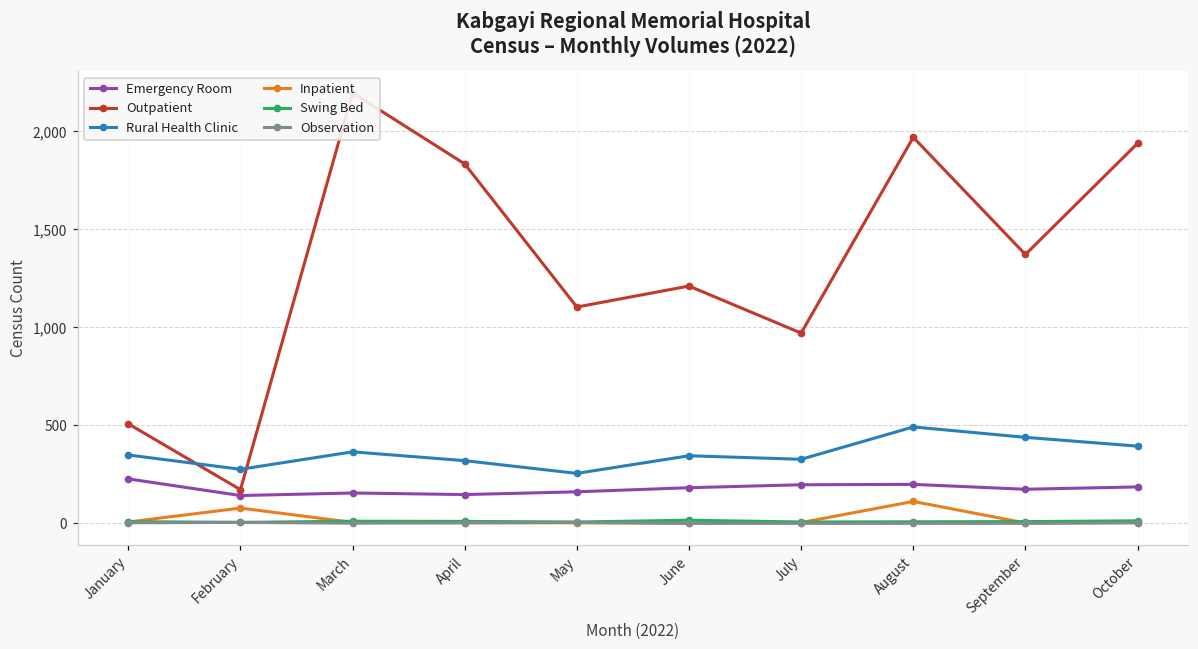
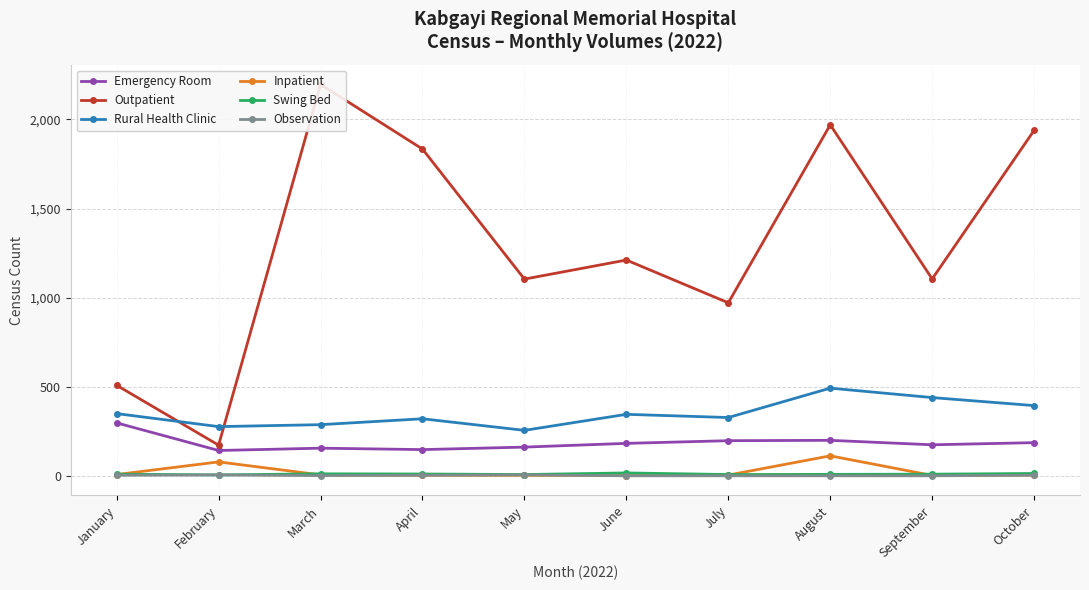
  {
    "Emergency Room": {
-     "January": "230",
+     "January": "300",
      "February": "140",
      "March": "160",
      "April": "150",
      "May": "160",
      "June": "180",
      "July": "200",
      "August": "200",
      "September": "170",
      "October": "190"
    },
    "Outpatient": {
      "January": "510",
      "February": "170",
      "April": "1,830",
      "May": "1,100",
      "June": "1,210",
      "July": "970",
      "August": "1,970",
-     "September": "1,370",
+     "September": "1,110",
      "October": "1,940"
    },
    "Rural Health Clinic": {
      "January": "350",
      "February": "280",
-     "March": "370",
+     "March": "290",
      "April": "320",
      "May": "260",
      "June": "350",
      "July": "330",
      "August": "490",
      "September": "440",
      "October": "390"
    },
    "Inpatient": {
      "February": "80",
      "August": "110"
    },
    "Swing Bed": {
      "June": "20"
    }
  }
